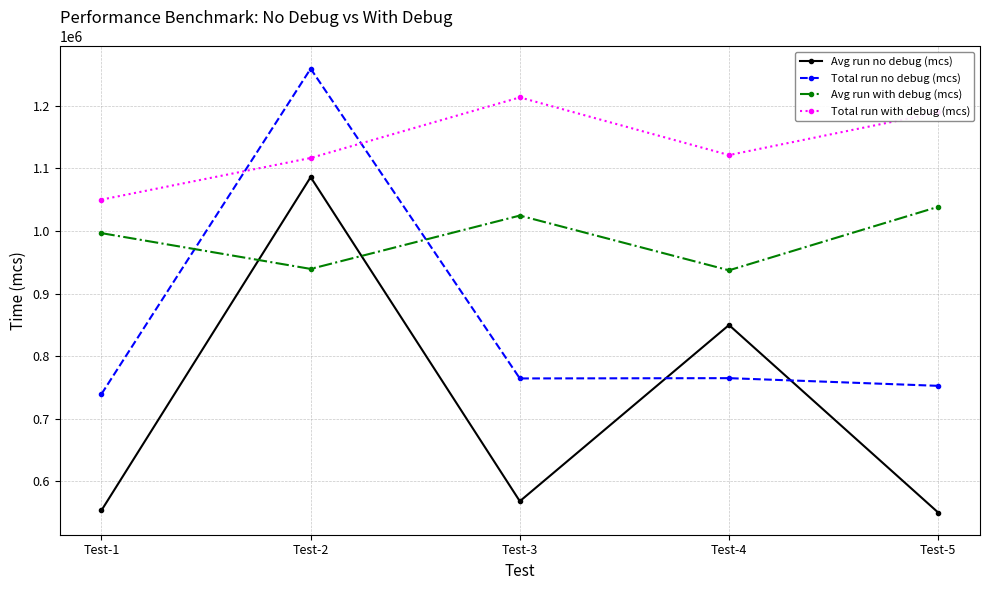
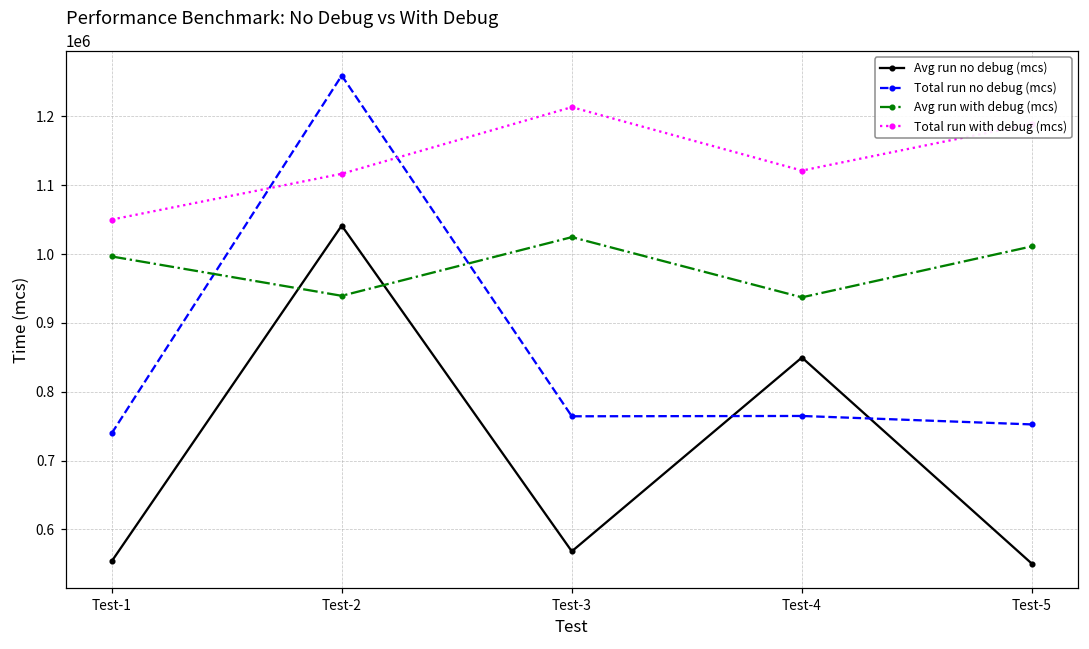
  {
    "Avg run no debug (mcs)": {
      "Test-1": 550000,
-     "Test-2": 1090000,
+     "Test-2": 1040000,
      "Test-3": 570000,
      "Test-4": 850000,
      "Test-5": 550000
    },
    "Total run no debug (mcs)": {
      "Test-1": 740000,
      "Test-2": 1260000,
      "Test-3": 760000,
      "Test-4": 760000,
      "Test-5": 750000
    },
    "Avg run with debug (mcs)": {
      "Test-1": 1000000,
      "Test-2": 940000,
      "Test-3": 1020000,
      "Test-4": 940000,
-     "Test-5": 1040000
+     "Test-5": 1010000
    },
    "Total run with debug (mcs)": {
      "Test-1": 1050000,
      "Test-2": 1120000,
      "Test-3": 1210000,
      "Test-4": 1120000
    }
  }
